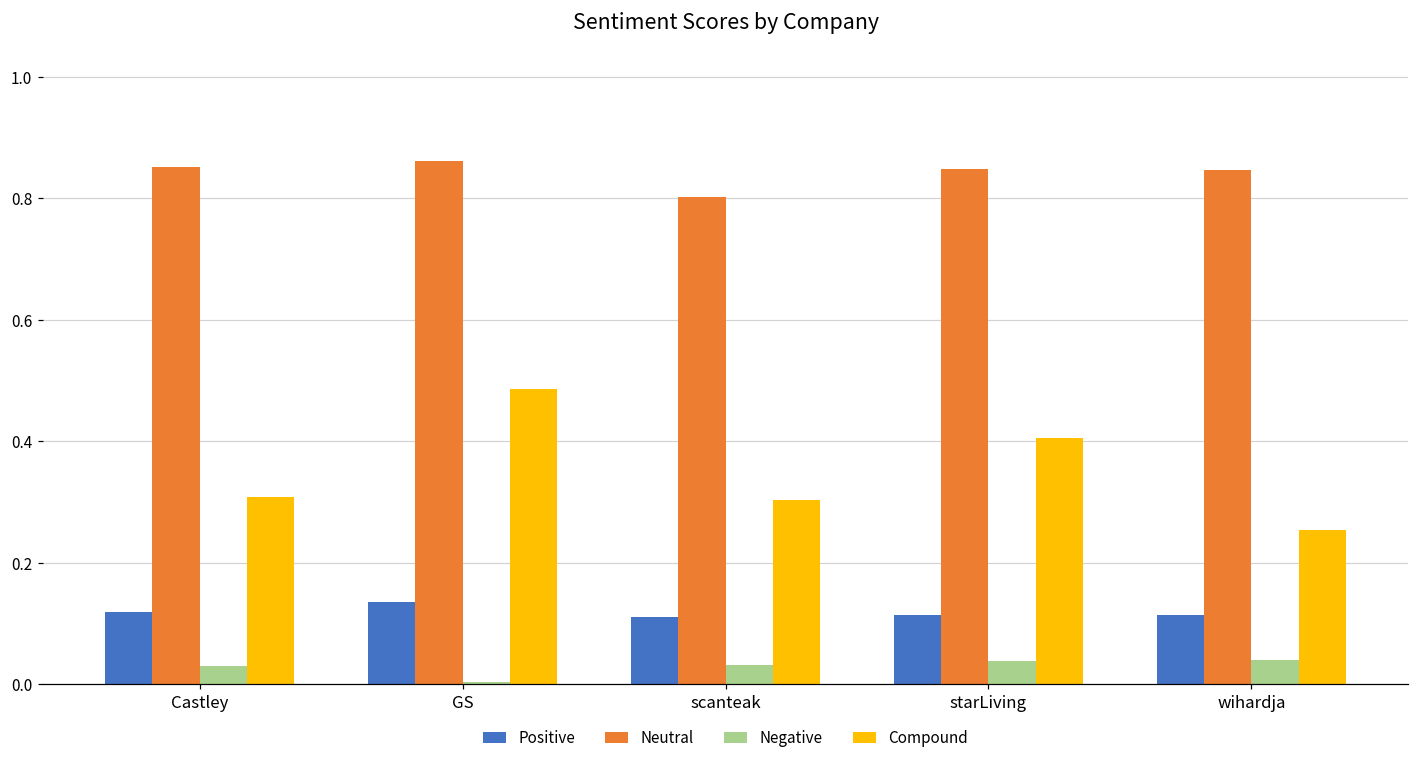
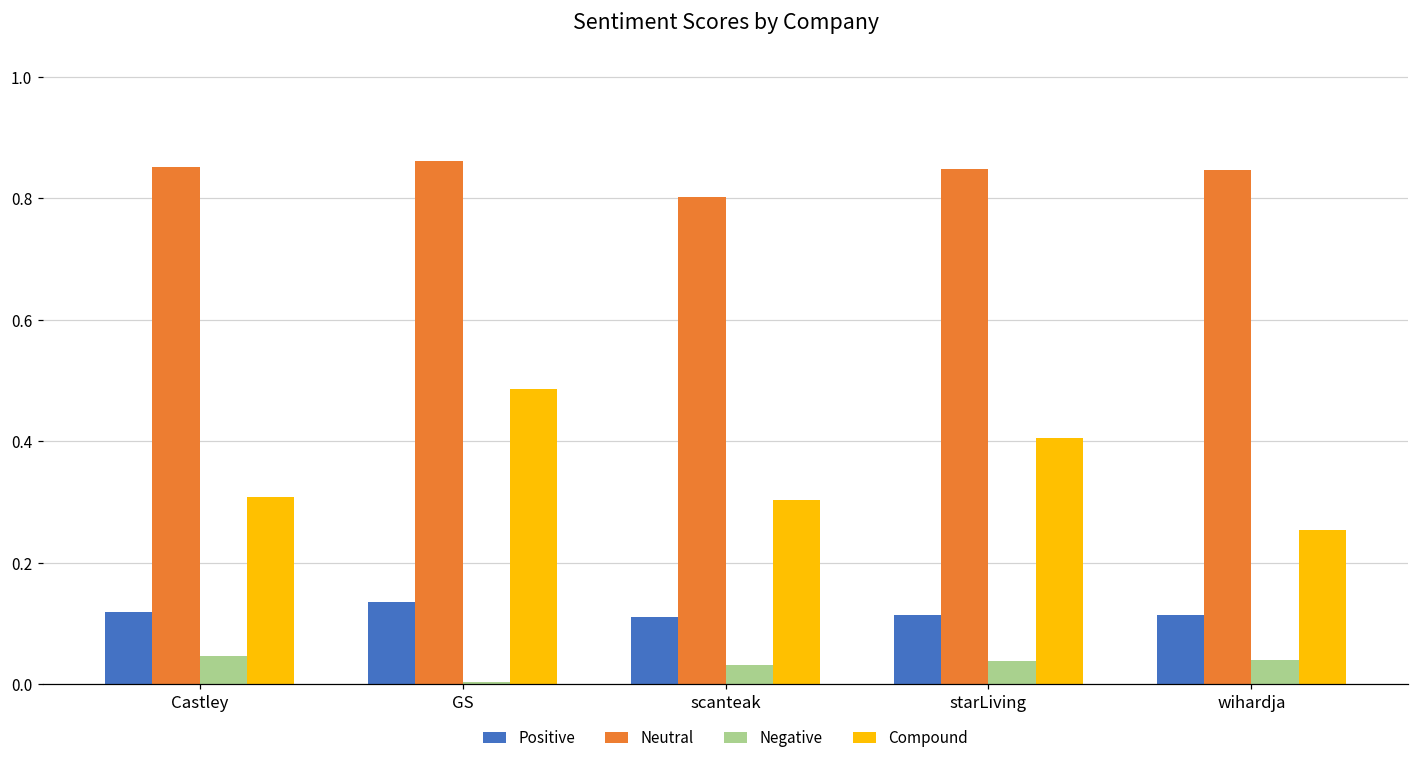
  {
    "Positive": {
      "Castley": 0.12,
      "GS": 0.14,
      "scanteak": 0.11,
      "starLiving": 0.11,
      "wihardja": 0.11
    },
    "Neutral": {
      "Castley": 0.85,
      "GS": 0.86,
      "scanteak": 0.80,
      "starLiving": 0.85,
      "wihardja": 0.85
    },
    "Negative": {
-     "Castley": 0.03,
+     "Castley": 0.05,
      "scanteak": 0.03,
      "starLiving": 0.04,
      "wihardja": 0.04
    },
    "Compound": {
      "Castley": 0.31,
      "GS": 0.49,
      "scanteak": 0.30,
      "starLiving": 0.40,
      "wihardja": 0.25
    }
  }
